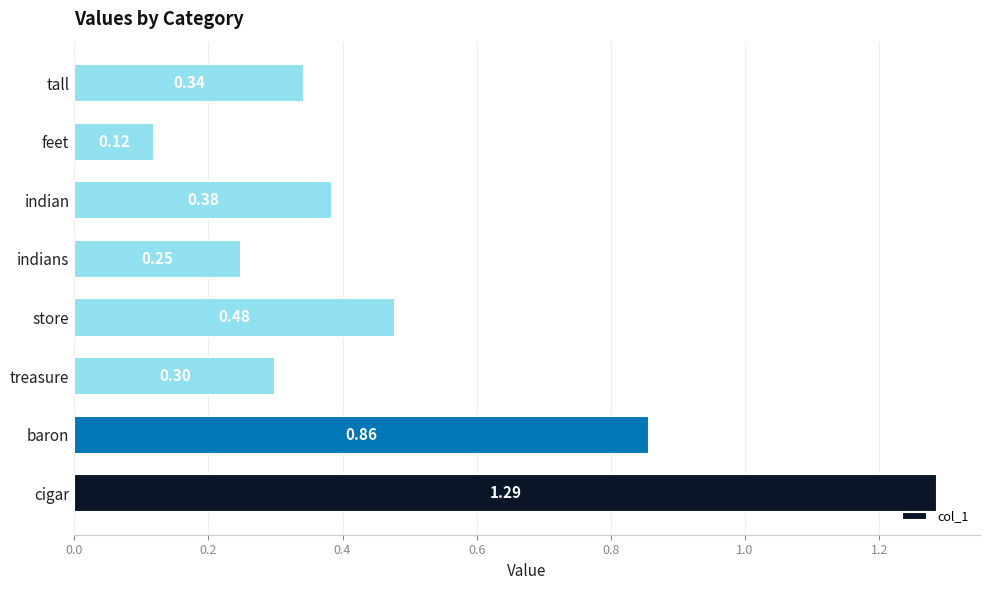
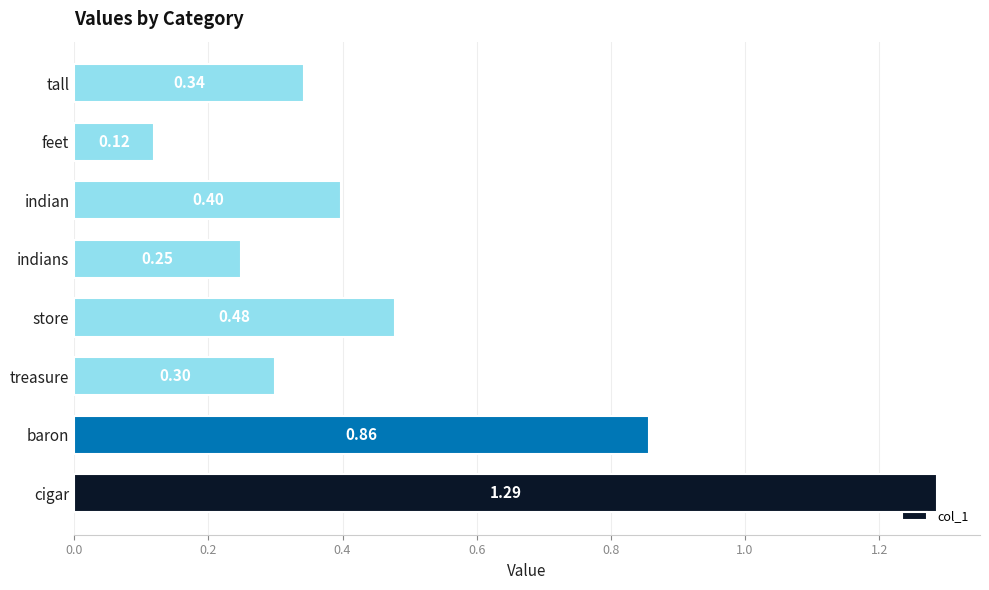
  {
    "tall": 0.34,
    "feet": 0.12,
-   "indian": 0.38,
+   "indian": 0.40,
    "indians": 0.25,
    "store": 0.48,
    "treasure": 0.30,
    "baron": 0.86,
    "cigar": 1.29
  }
